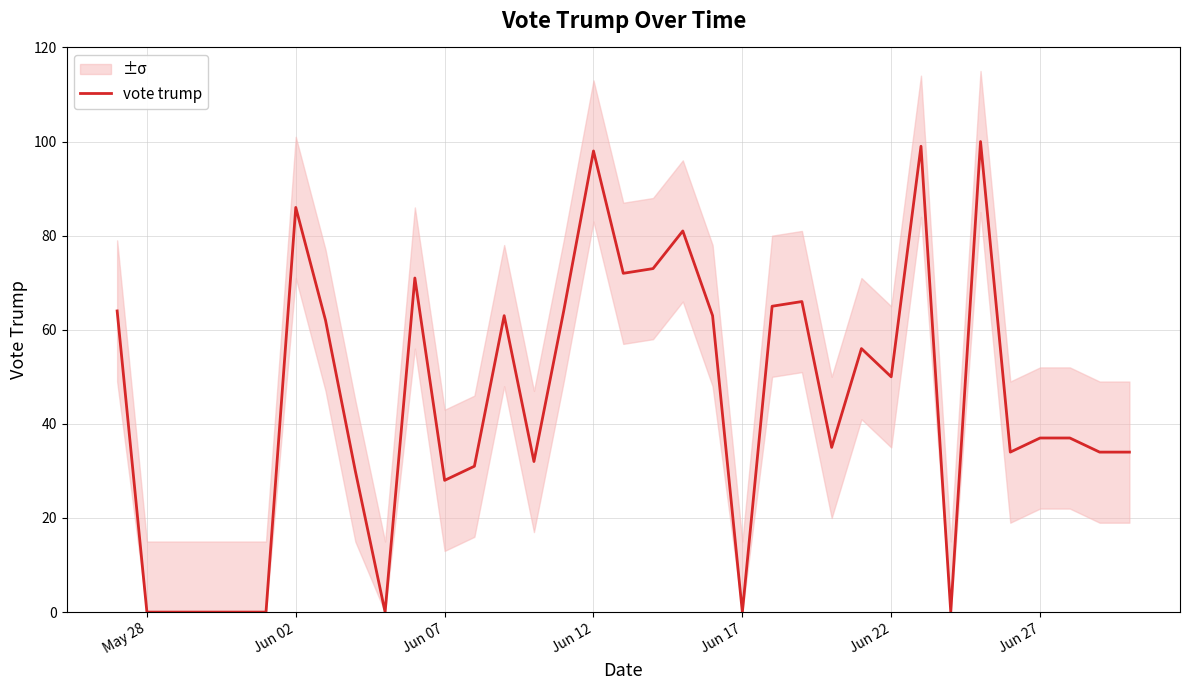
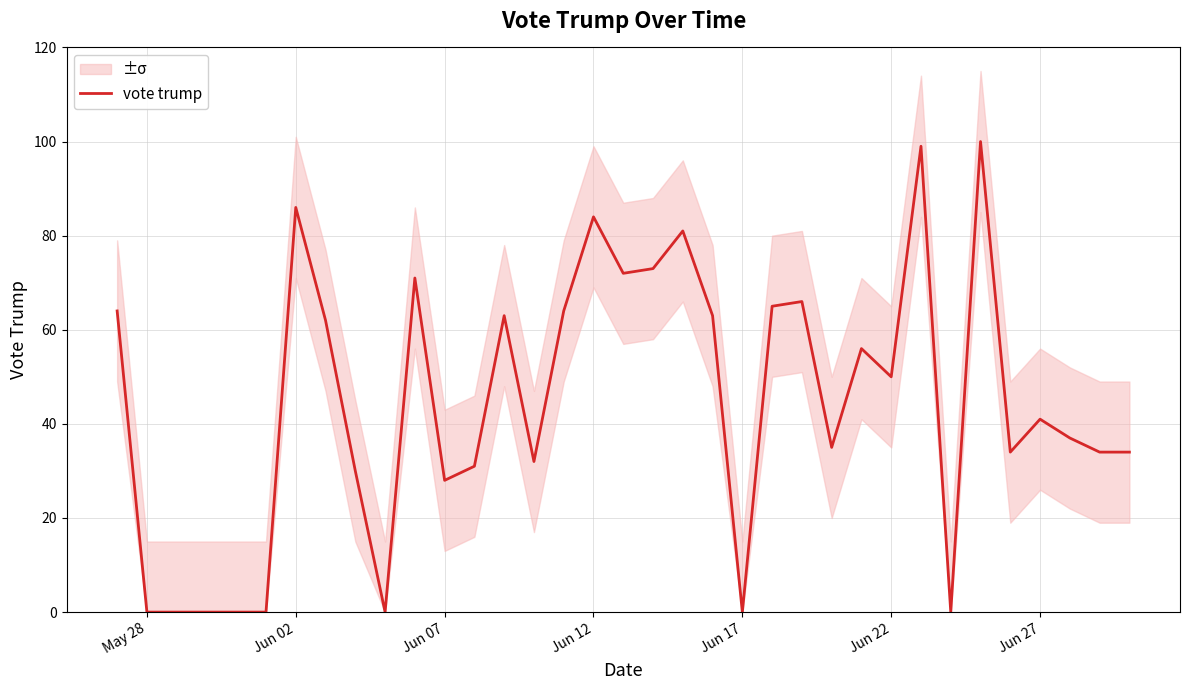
  {
    "vote trump": {
      "May 28": 0,
      "Jun 02": 86,
      "Jun 07": 28,
-     "Jun 12": 98,
+     "Jun 12": 84,
      "Jun 17": 0,
      "Jun 22": 50,
-     "Jun 27": 37
+     "Jun 27": 41
    },
    "±σ": {
      "May 28": 15,
      "Jun 17": 15
    }
  }
